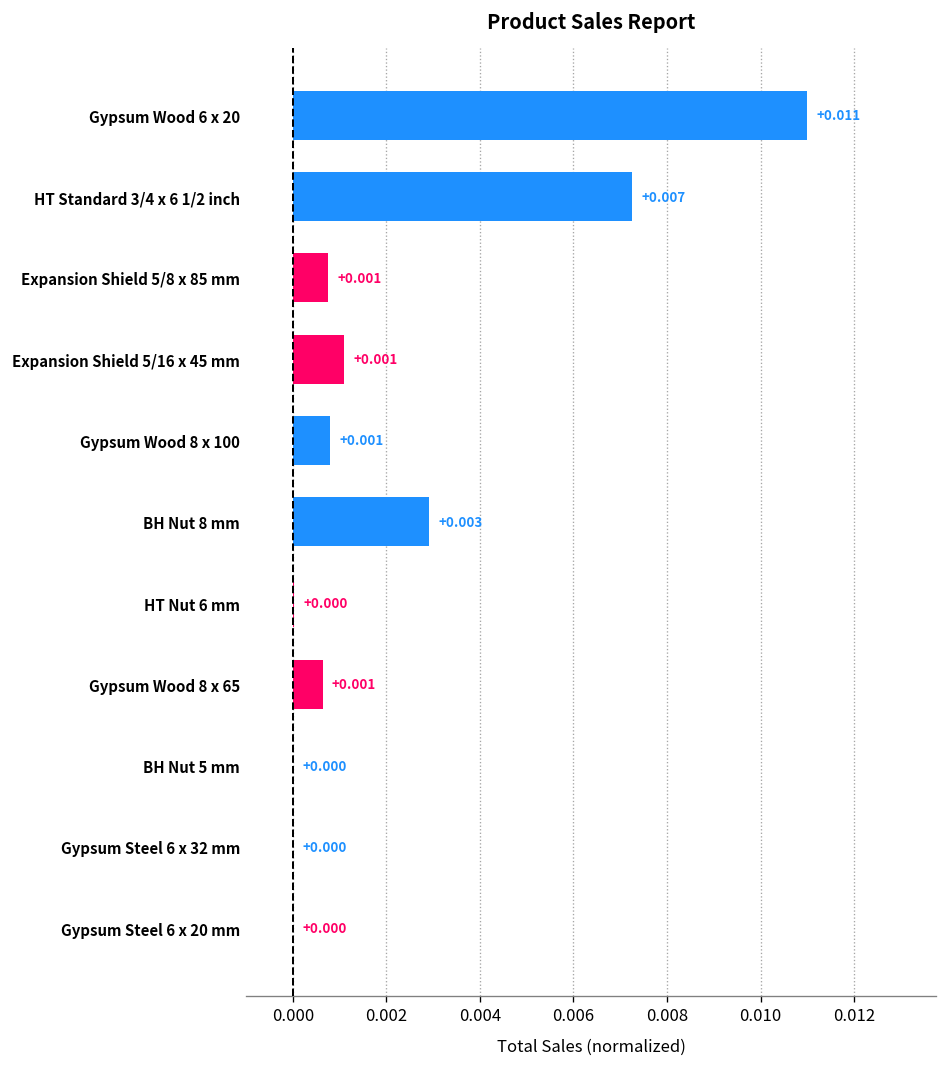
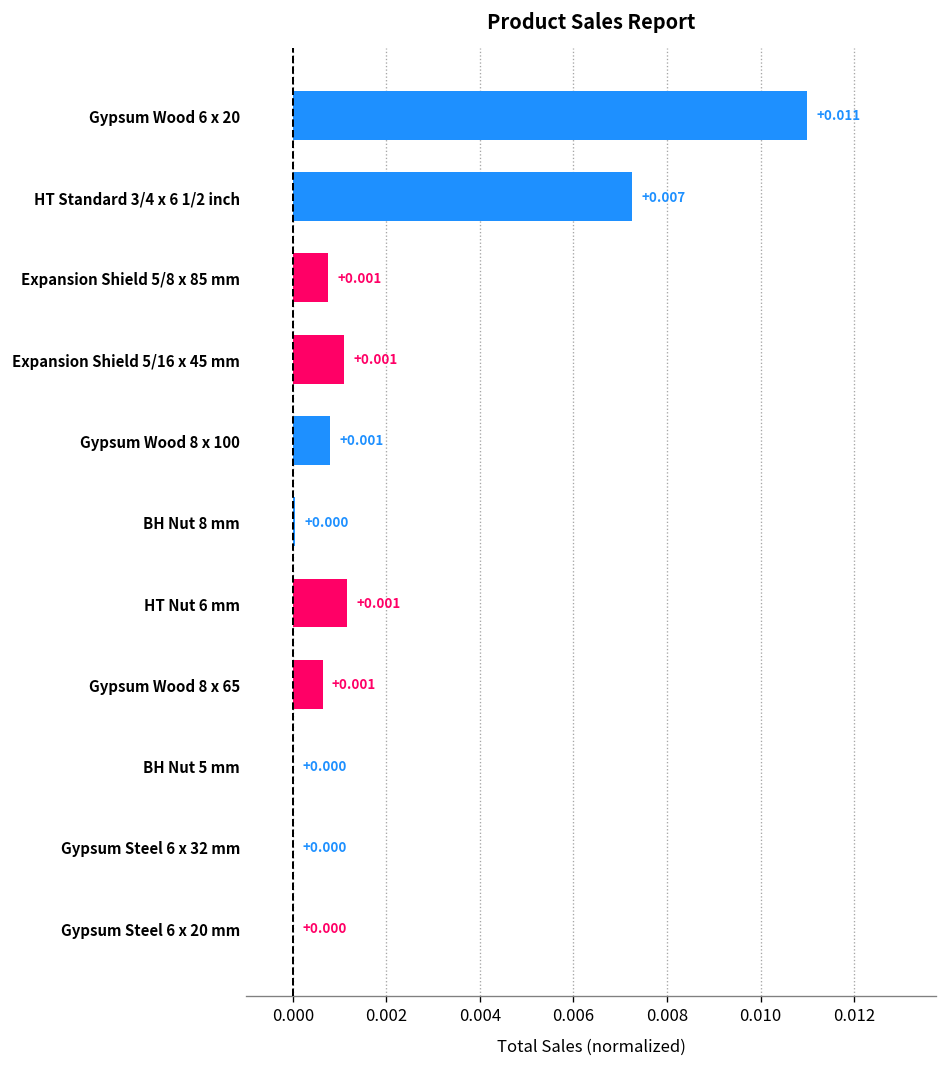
  {
    "Gypsum Wood 6 x 20": "+0.011",
    "HT Standard 3/4 x 6 1/2 inch": "+0.007",
    "Expansion Shield 5/8 x 85 mm": "+0.001",
    "Expansion Shield 5/16 x 45 mm": "+0.001",
    "Gypsum Wood 8 x 100": "+0.001",
-   "BH Nut 8 mm": "+0.003",
-   "HT Nut 6 mm": "+0.000",
+   "BH Nut 8 mm": "+0.000",
+   "HT Nut 6 mm": "+0.001",
    "Gypsum Wood 8 x 65": "+0.001",
    "BH Nut 5 mm": "+0.000",
    "Gypsum Steel 6 x 32 mm": "+0.000",
    "Gypsum Steel 6 x 20 mm": "+0.000"
  }
